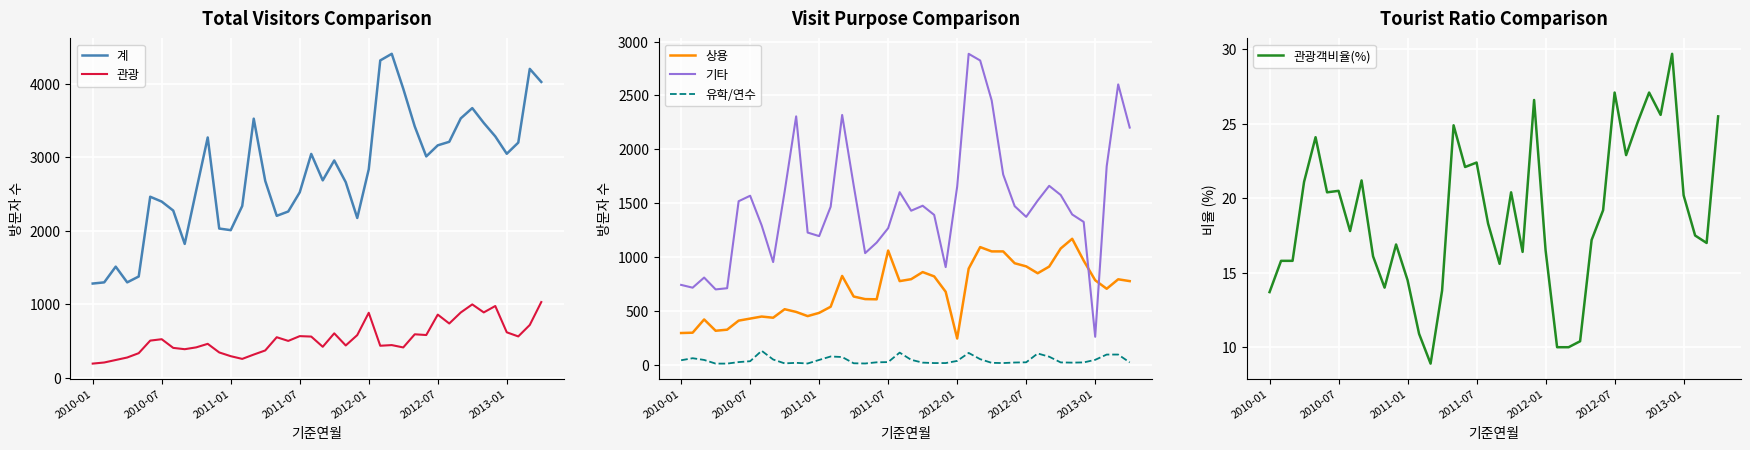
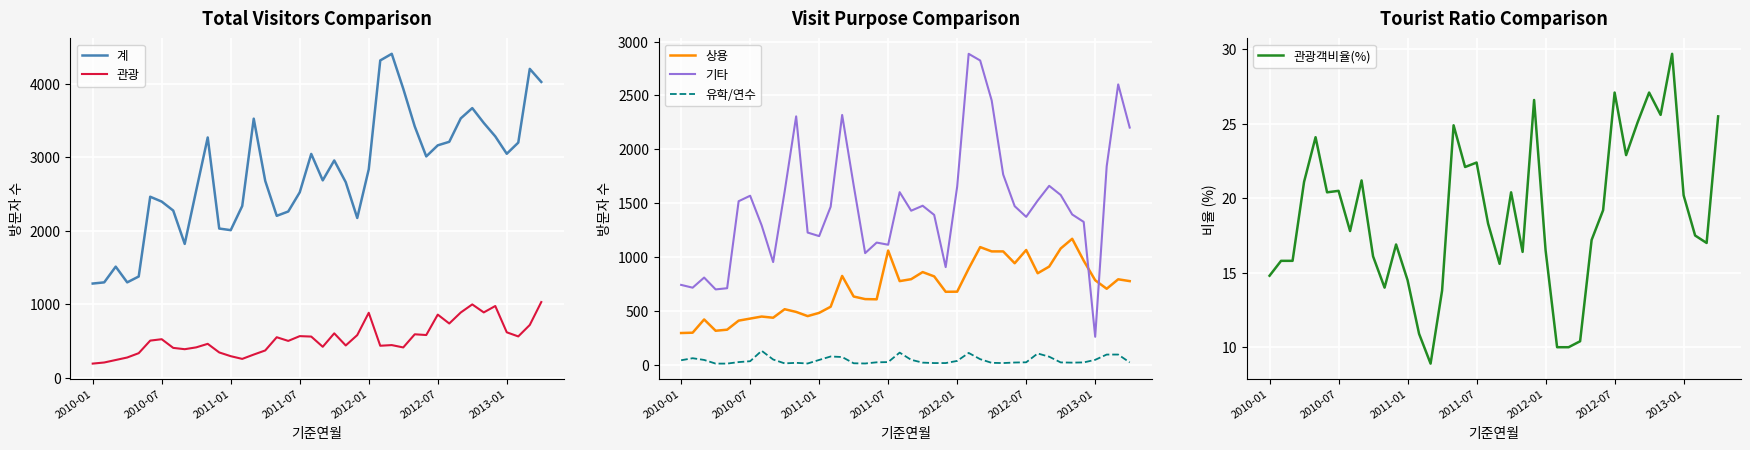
  {
    "Total Visitors Comparison": {
      "계": {
        "2010-01": 1300,
        "2010-07": 2400,
        "2011-01": 2000,
        "2011-07": 2500,
        "2012-01": 2800,
        "2012-07": 3200,
        "2013-01": 3000
      },
      "관광": {
        "2010-01": 200,
        "2010-07": 500,
        "2011-01": 300,
        "2011-07": 600,
        "2012-01": 900,
        "2012-07": 900,
        "2013-01": 600
      }
    },
    "Visit Purpose Comparison": {
      "상용": {
        "2010-01": 290,
        "2010-07": 430,
        "2011-01": 480,
        "2011-07": 1060,
-       "2012-01": 240,
-       "2012-07": 910,
+       "2012-01": 680,
+       "2012-07": 1060,
        "2013-01": 780
      },
      "기타": {
        "2010-01": 740,
        "2010-07": 1570,
        "2011-01": 1190,
-       "2011-07": 1270,
+       "2011-07": 1110,
        "2012-01": 1650,
        "2012-07": 1370,
        "2013-01": 260
      },
      "유학/연수": {
        "2010-01": 40,
        "2010-07": 30,
        "2011-01": 40,
        "2011-07": 20,
        "2012-01": 30,
        "2012-07": 20,
        "2013-01": 40
      }
    },
    "Tourist Ratio Comparison": {
-     "2010-01": 13.7,
+     "2010-01": 14.8,
      "2010-07": 20.5,
      "2011-01": 14.5,
      "2011-07": 22.4,
      "2012-01": 16.5,
      "2012-07": 27.1,
      "2013-01": 20.2
    }
  }
